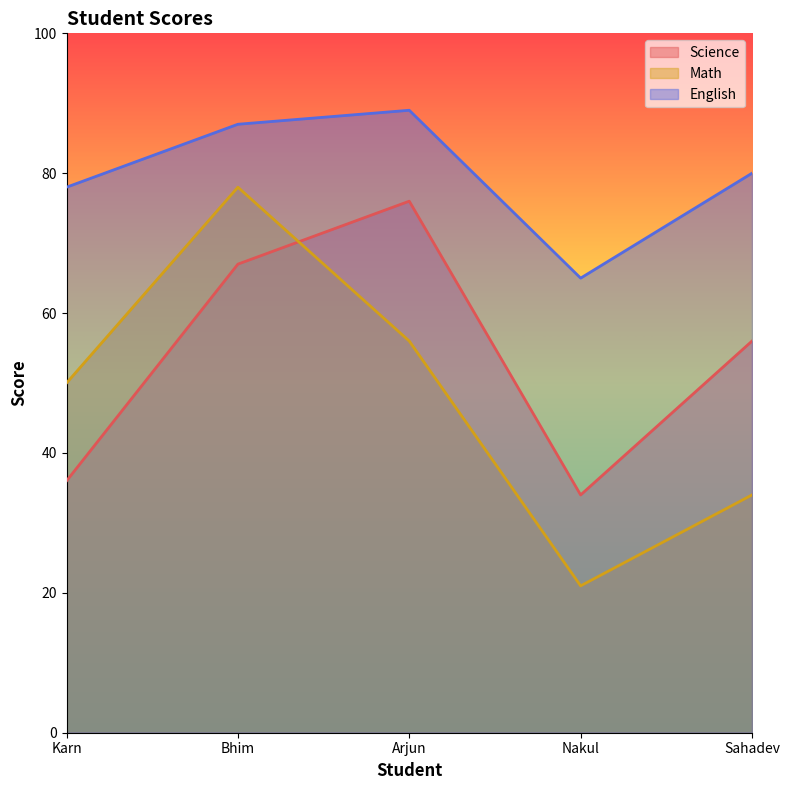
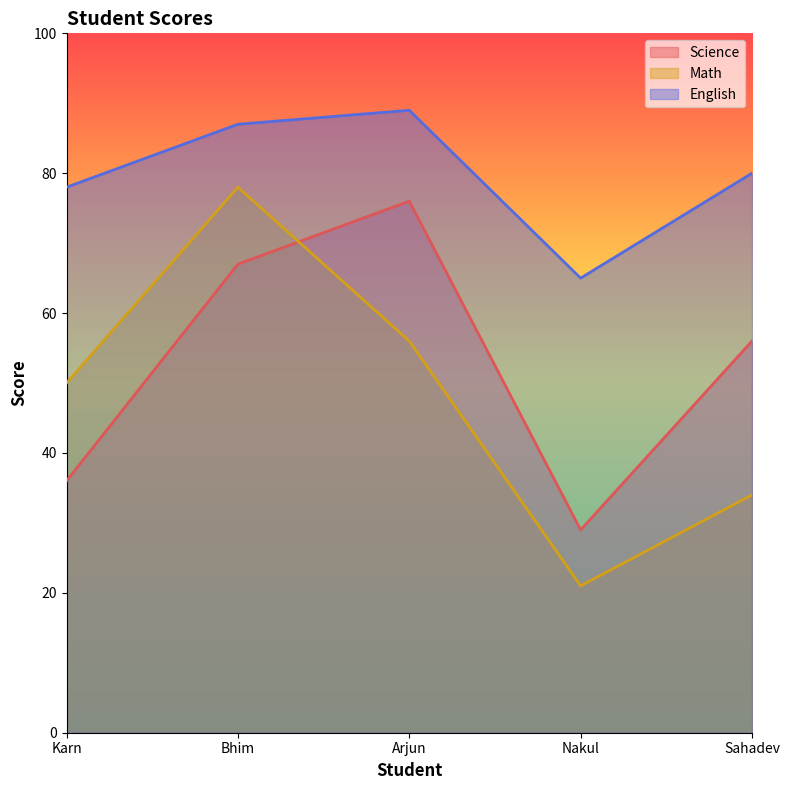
  {
    "Science": {
      "Karn": 36,
      "Bhim": 67,
      "Arjun": 76,
-     "Nakul": 34,
+     "Nakul": 29,
      "Sahadev": 56
    },
    "Math": {
      "Karn": 50,
      "Bhim": 78,
      "Arjun": 56,
      "Nakul": 21,
      "Sahadev": 34
    },
    "English": {
      "Karn": 78,
      "Bhim": 87,
      "Arjun": 89,
      "Nakul": 65,
      "Sahadev": 80
    }
  }
